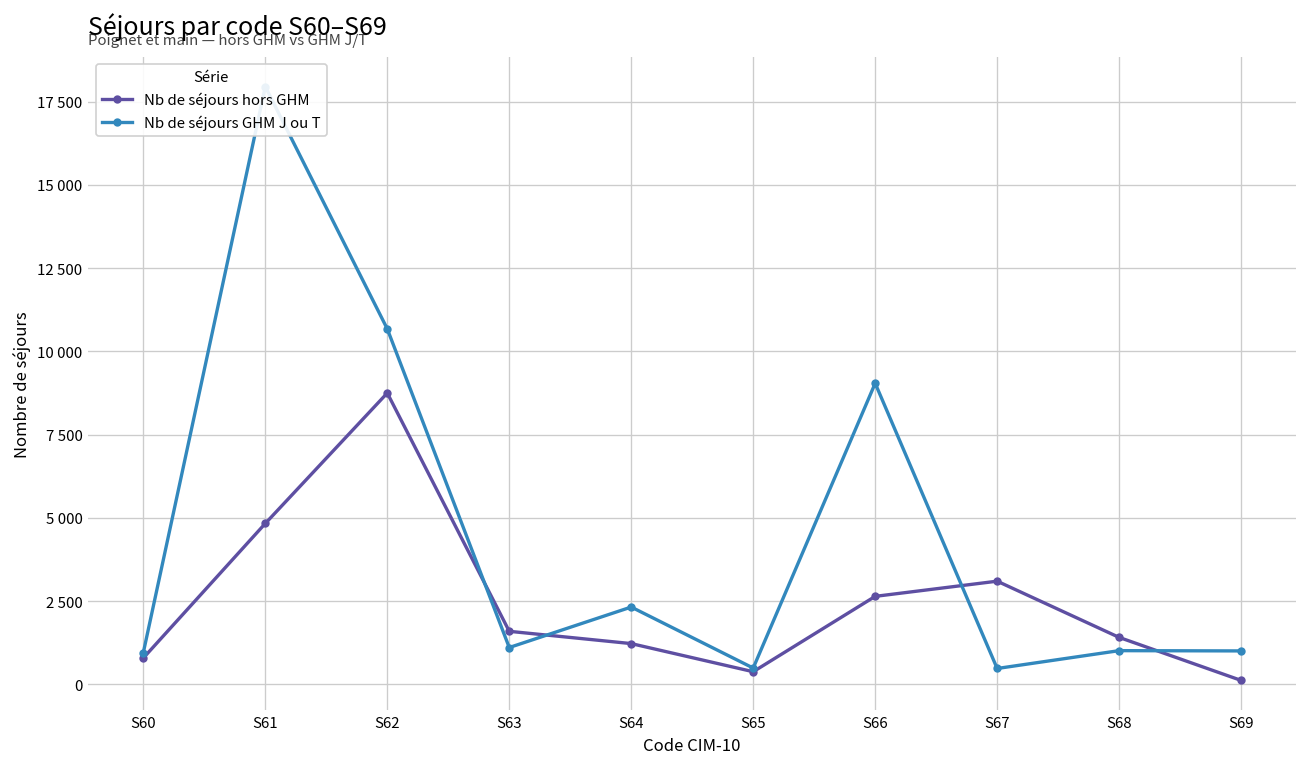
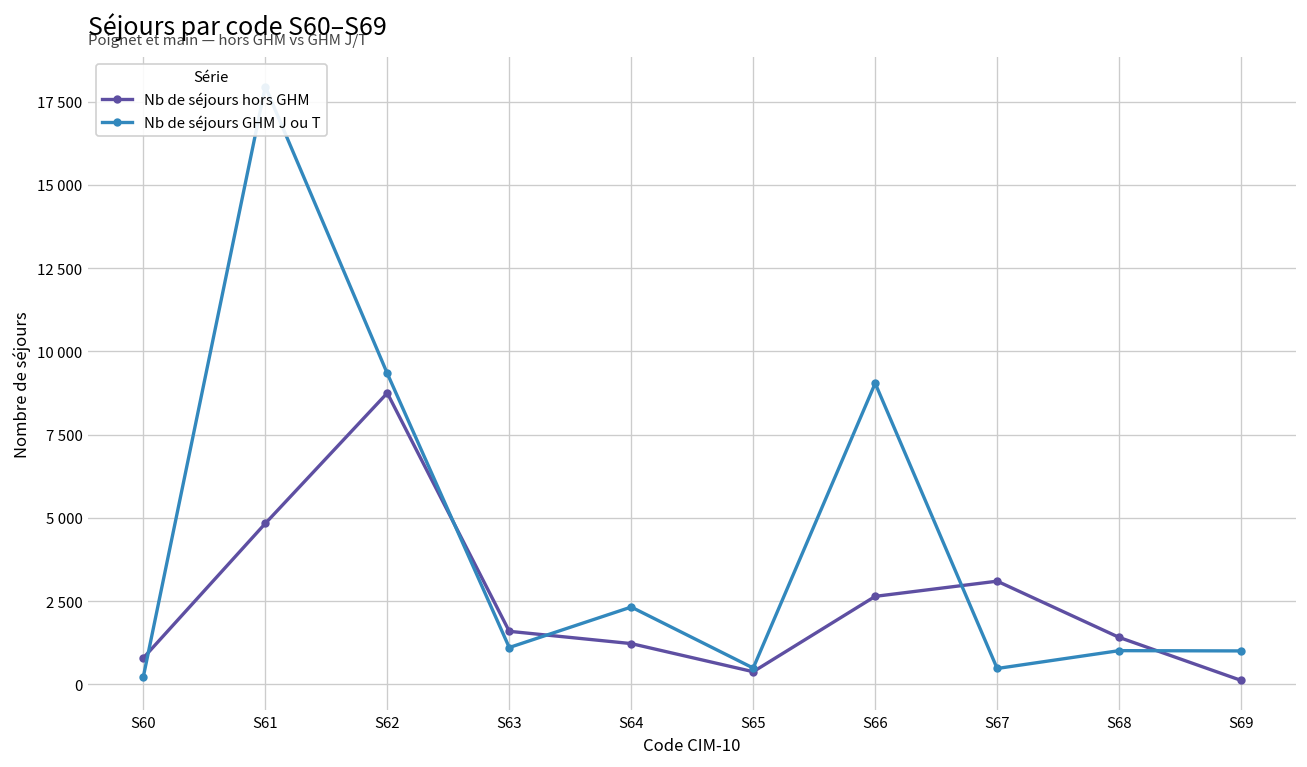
  {
    "Nb de séjours hors GHM": {
      "S60": 800,
      "S61": 4800,
      "S62": 8800,
      "S63": 1600,
      "S64": 1200,
      "S65": 400,
      "S66": 2600,
      "S67": 3100,
      "S68": 1400,
      "S69": 100
    },
    "Nb de séjours GHM J ou T": {
-     "S60": 1000,
-     "S62": 10700,
+     "S60": 200,
+     "S62": 9300,
      "S63": 1100,
      "S64": 2300,
      "S65": 500,
      "S66": 9000,
      "S67": 500,
      "S68": 1000,
      "S69": 1000
    }
  }
